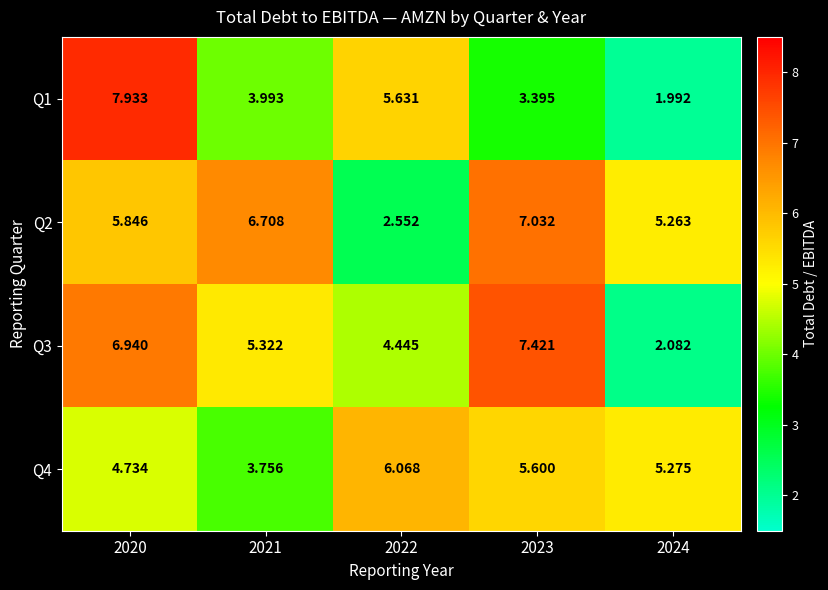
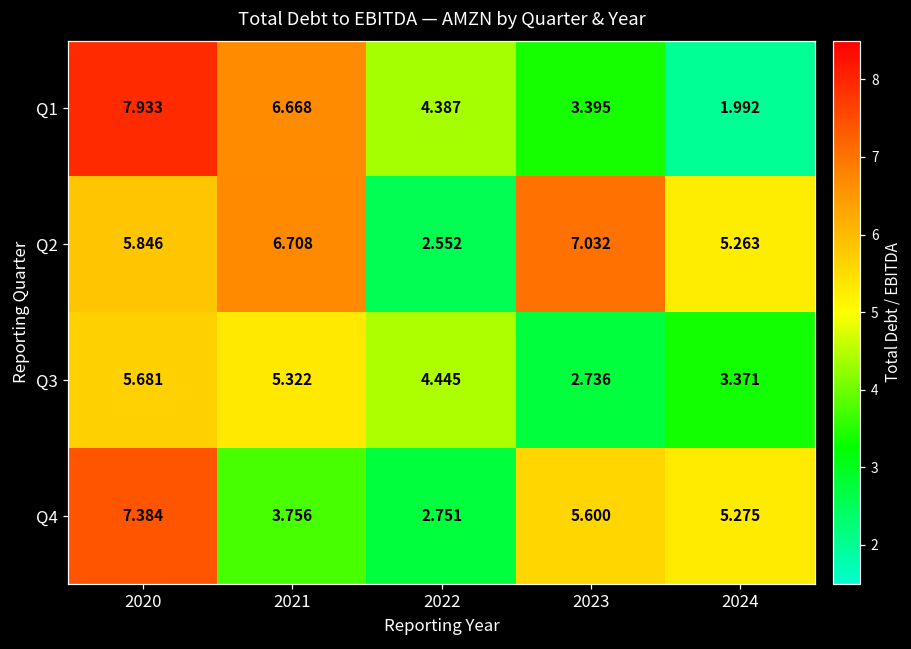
  {
    "Q1": {
      "2020": 7.933,
-     "2021": 3.993,
-     "2022": 5.631,
+     "2021": 6.668,
+     "2022": 4.387,
      "2023": 3.395,
      "2024": 1.992
    },
    "Q2": {
      "2020": 5.846,
      "2021": 6.708,
      "2022": 2.552,
      "2023": 7.032,
      "2024": 5.263
    },
    "Q3": {
-     "2020": 6.940,
+     "2020": 5.681,
      "2021": 5.322,
      "2022": 4.445,
-     "2023": 7.421,
-     "2024": 2.082
+     "2023": 2.736,
+     "2024": 3.371
    },
    "Q4": {
-     "2020": 4.734,
+     "2020": 7.384,
      "2021": 3.756,
-     "2022": 6.068,
+     "2022": 2.751,
      "2023": 5.600,
      "2024": 5.275
    }
  }
